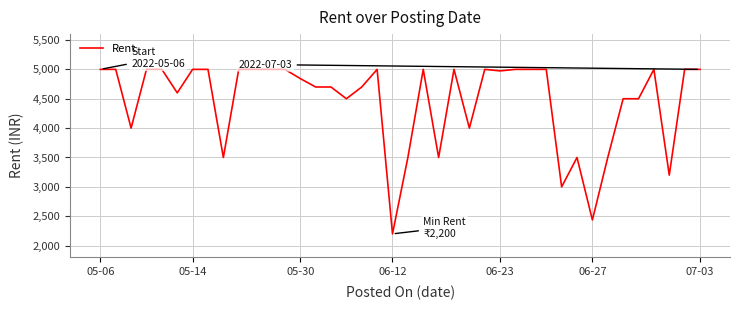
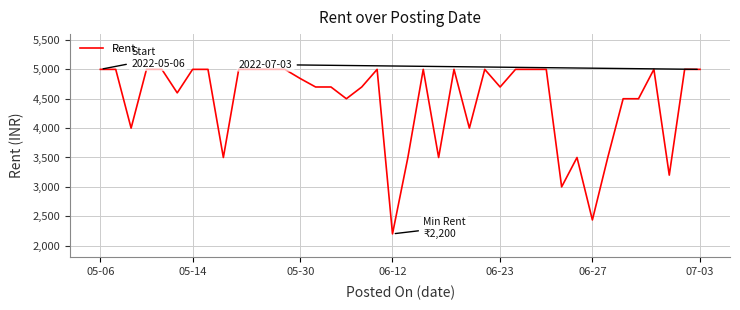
  {
    "05-06": "5,000",
    "05-14": "5,000",
    "05-30": "4,800",
-   "06-23": "5,000",
+   "06-23": "4,700",
    "06-27": "2,400",
    "07-03": "5,000"
  }
